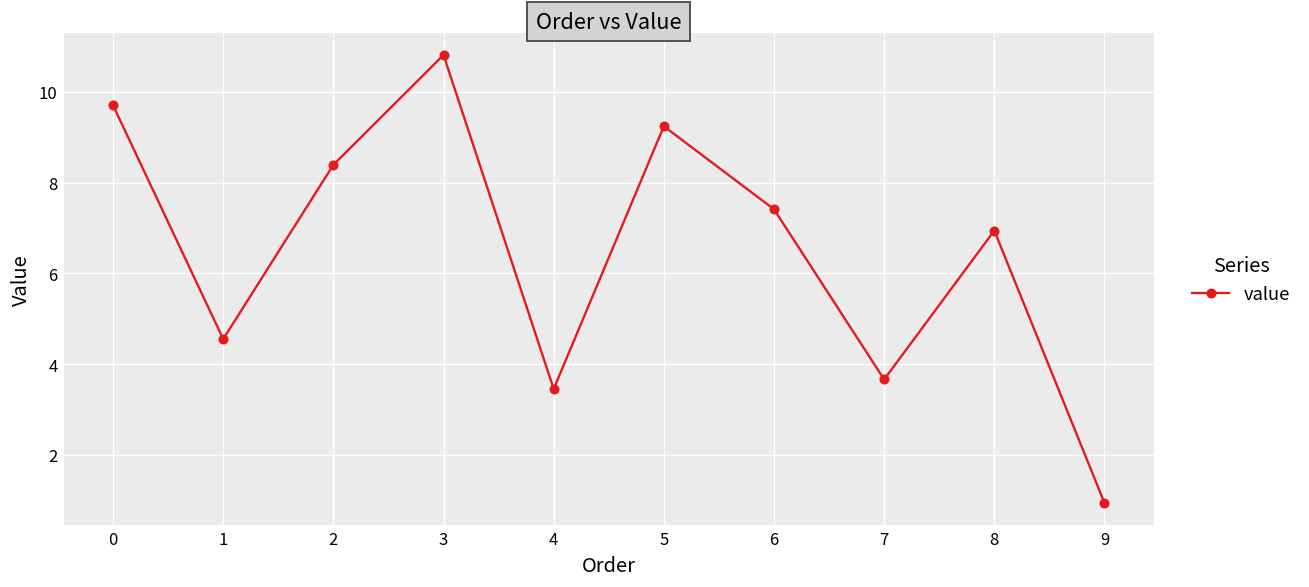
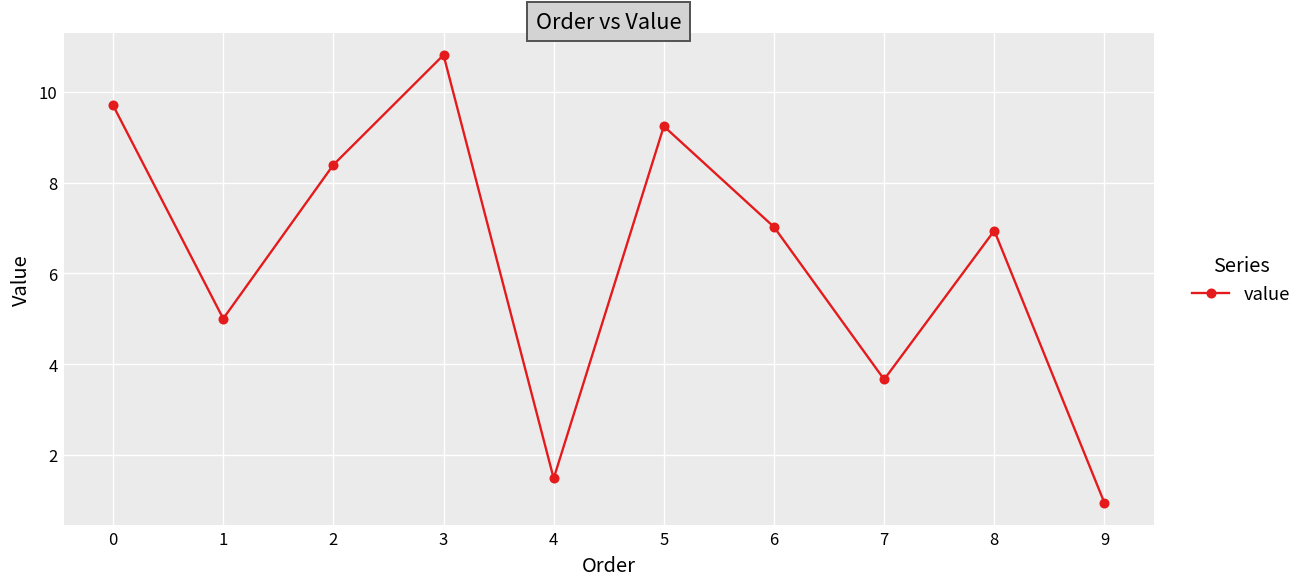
  {
    "0": 9.7,
-   "1": 4.6,
+   "1": 5.0,
    "2": 8.4,
    "3": 10.8,
-   "4": 3.5,
+   "4": 1.5,
    "5": 9.2,
-   "6": 7.4,
+   "6": 7.0,
    "7": 3.7,
    "8": 6.9,
    "9": 0.9
  }
